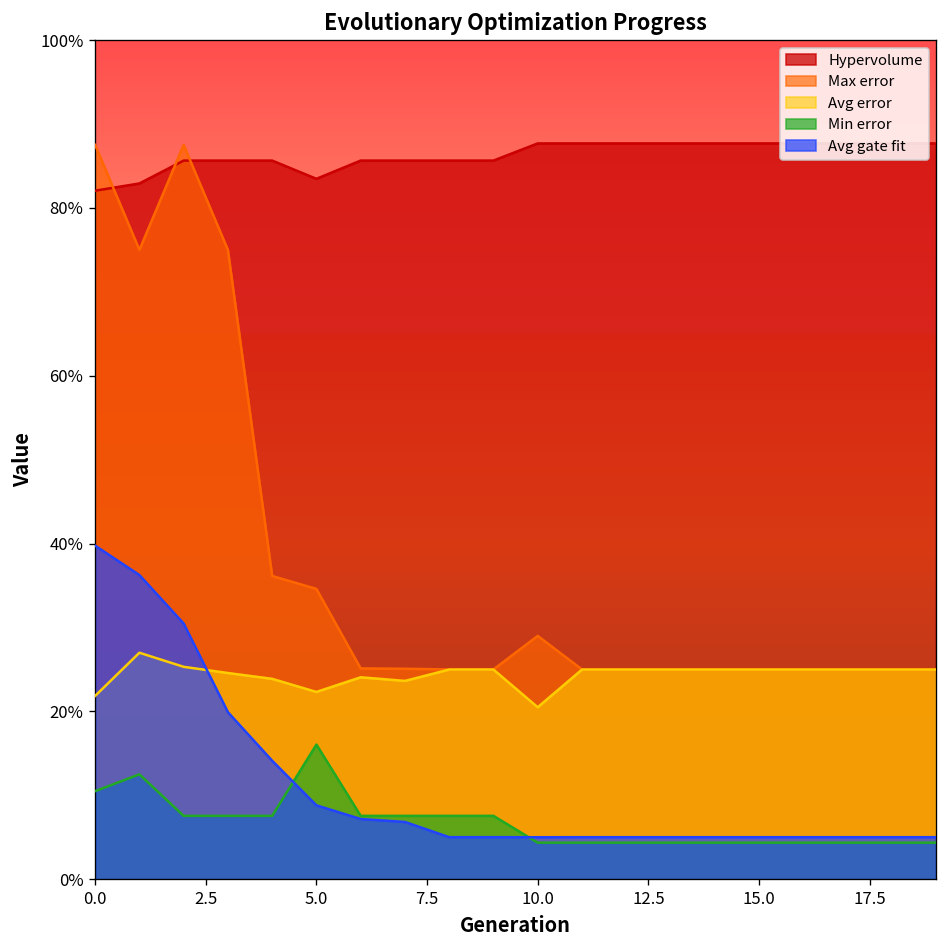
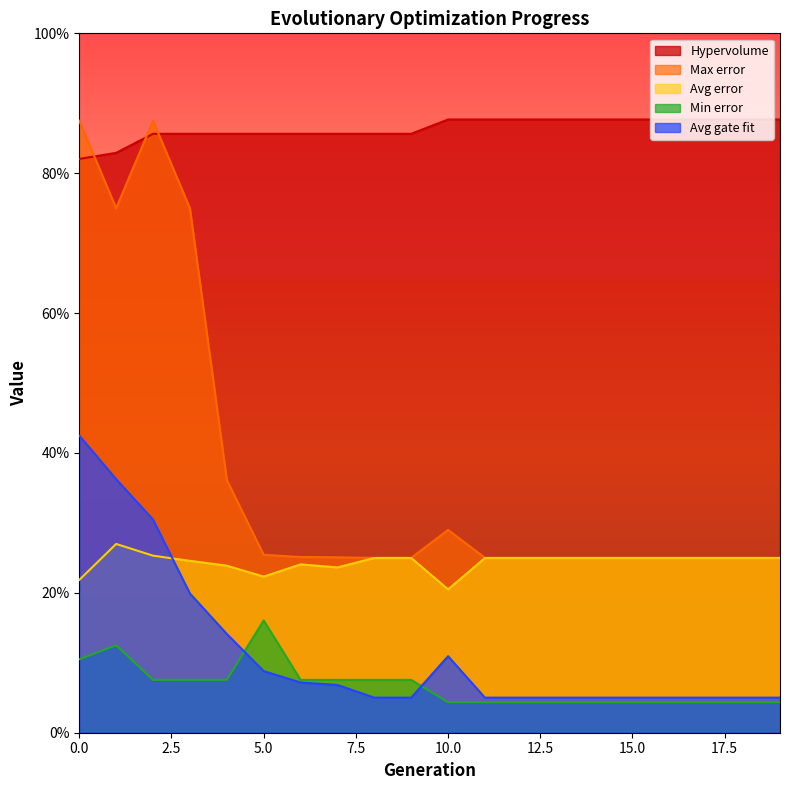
  {
    "Hypervolume": {
      "0.0": "82%",
-     "5.0": "83%",
+     "5.0": "86%",
      "10.0": "88%",
      "15.0": "88%"
    },
    "Max error": {
      "0.0": "88%",
-     "5.0": "35%",
+     "5.0": "25%",
      "10.0": "29%"
    },
    "Avg error": {
      "0.0": "22%",
      "5.0": "22%",
      "10.0": "20%"
    },
    "Min error": {
      "0.0": "11%",
      "5.0": "16%",
      "10.0": "4%",
      "15.0": "4%"
    },
    "Avg gate fit": {
-     "0.0": "40%",
+     "0.0": "42%",
      "5.0": "9%",
-     "10.0": "5%",
+     "10.0": "11%",
      "15.0": "5%"
    }
  }
